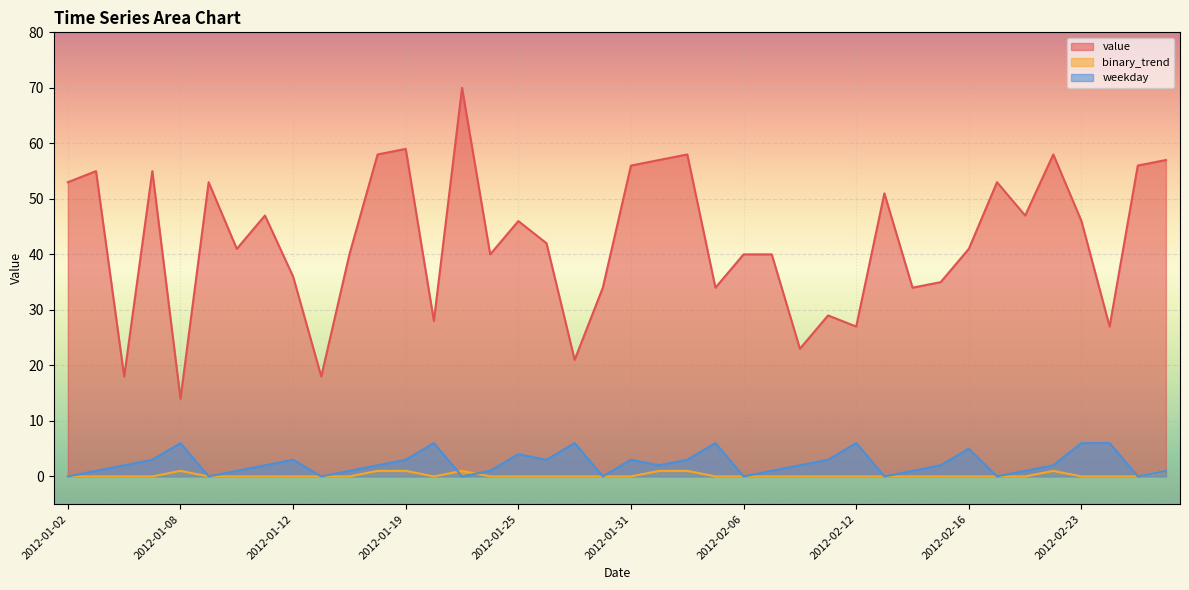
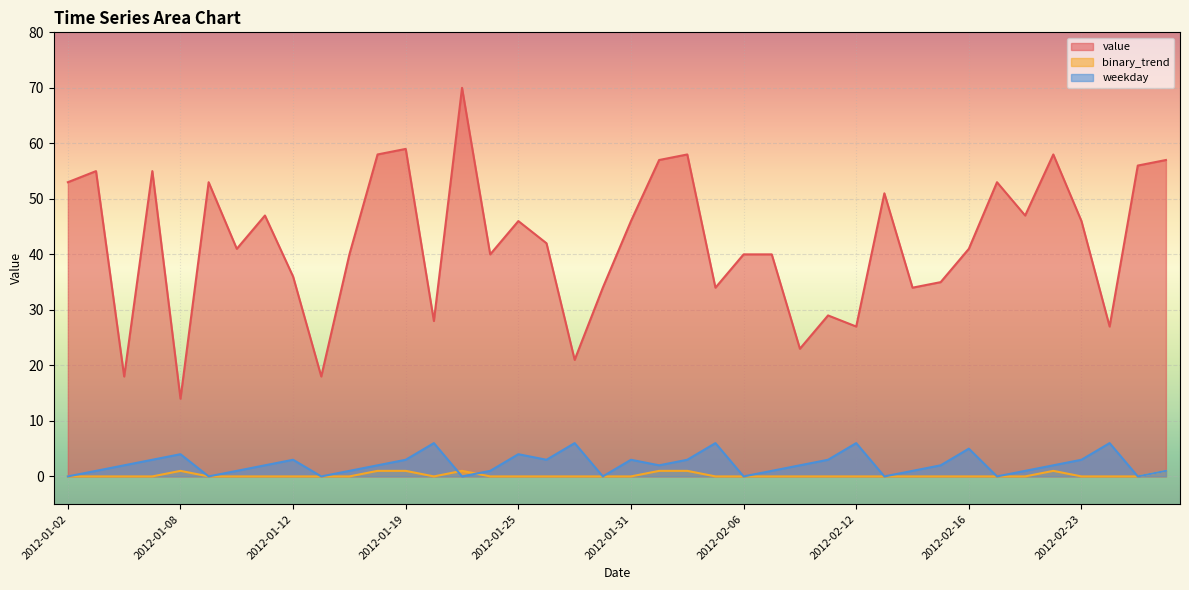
  {
    "value": {
      "2012-01-02": 53,
      "2012-01-08": 14,
      "2012-01-12": 36,
      "2012-01-19": 59,
      "2012-01-25": 46,
-     "2012-01-31": 56,
+     "2012-01-31": 46,
      "2012-02-06": 40,
      "2012-02-12": 27,
      "2012-02-16": 41,
      "2012-02-23": 46
    },
    "binary_trend": {
      "2012-01-08": 1,
      "2012-01-12": 0,
      "2012-01-19": 1,
      "2012-01-25": 0,
      "2012-01-31": 0,
      "2012-02-12": 0,
      "2012-02-16": 0,
      "2012-02-23": 0
    },
    "weekday": {
-     "2012-01-08": 6,
+     "2012-01-08": 4,
      "2012-01-12": 3,
      "2012-01-19": 3,
      "2012-01-25": 4,
      "2012-01-31": 3,
      "2012-02-12": 6,
      "2012-02-16": 5,
-     "2012-02-23": 6
+     "2012-02-23": 3
    }
  }
